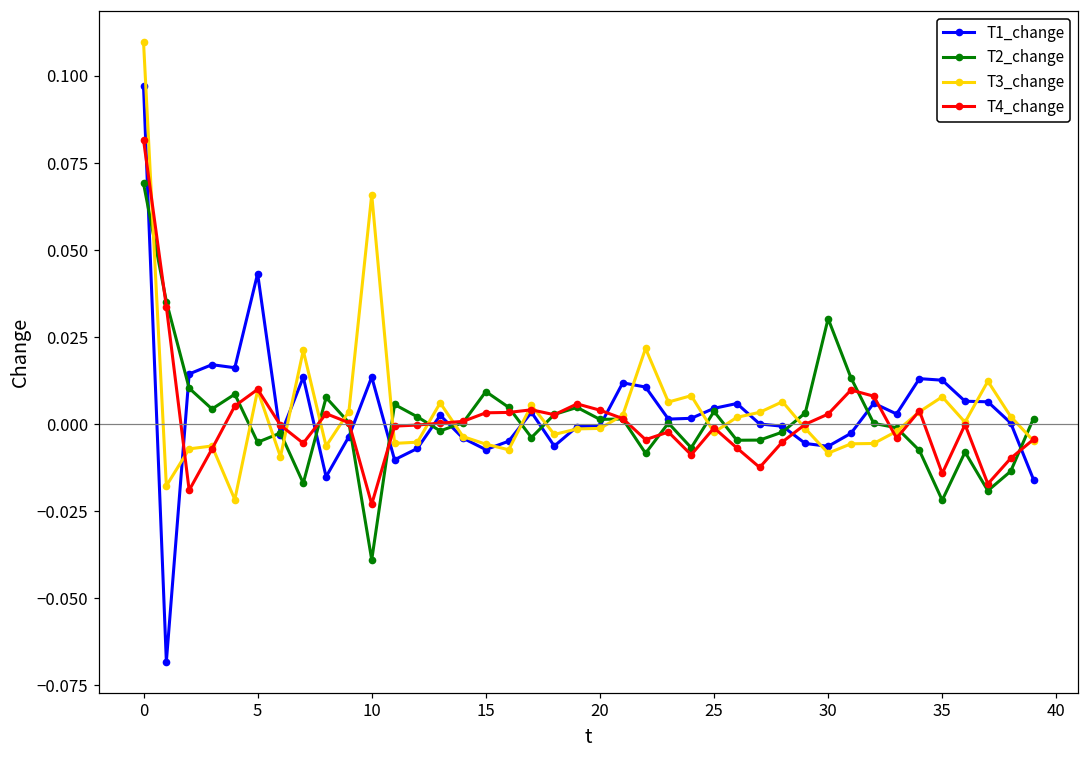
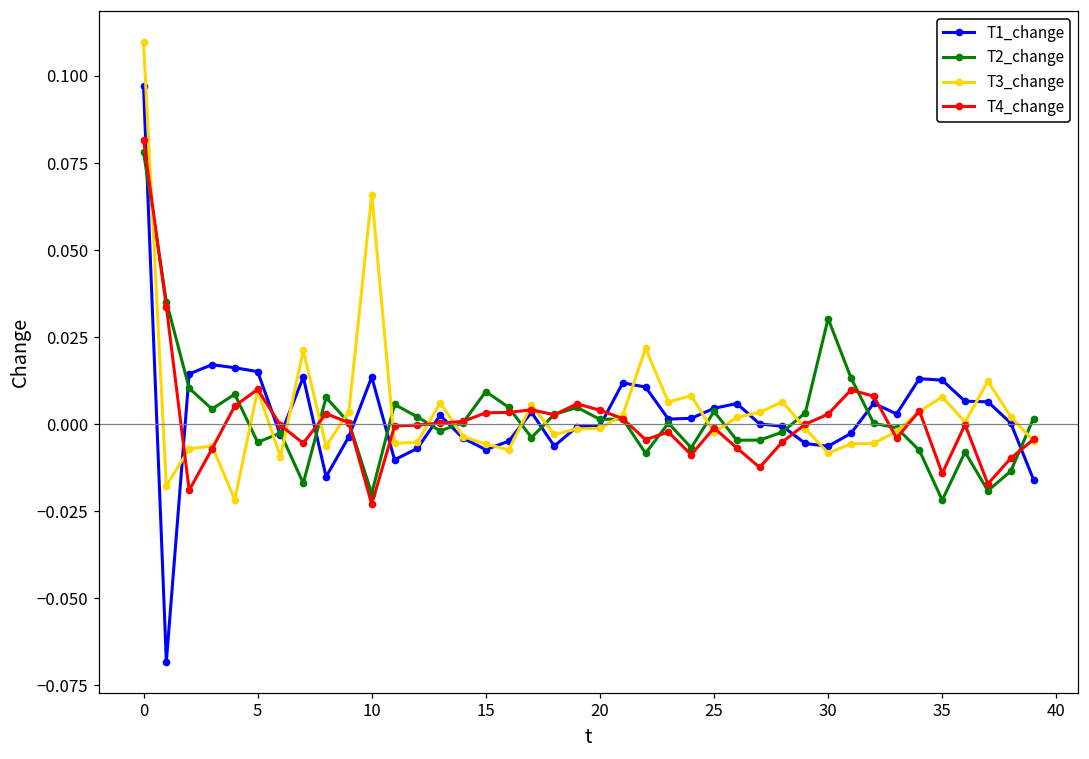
  {
    "T1_change": {
      "0": 0.097,
-     "5": 0.043,
+     "5": 0.015,
      "10": 0.014,
      "15": -0.007,
      "25": 0.005,
      "30": -0.006,
      "35": 0.013
    },
    "T2_change": {
-     "0": 0.069,
+     "0": 0.078,
      "5": -0.005,
-     "10": -0.039,
+     "10": -0.020,
      "15": 0.009,
      "20": 0.001,
      "25": 0.004,
      "30": 0.030,
      "35": -0.022
    },
    "T3_change": {
      "0": 0.110,
      "10": 0.066,
      "15": -0.006,
      "25": -0.002,
      "30": -0.008,
      "35": 0.008
    },
    "T4_change": {
      "0": 0.082,
      "10": -0.023,
      "15": 0.003,
      "20": 0.004,
      "25": -0.001,
      "30": 0.003,
      "35": -0.014
    }
  }
